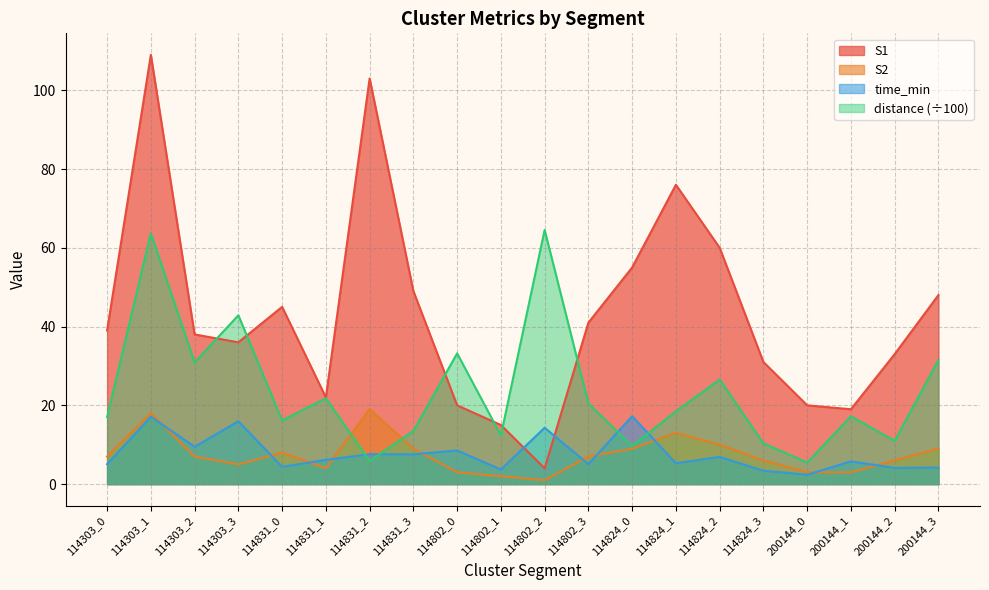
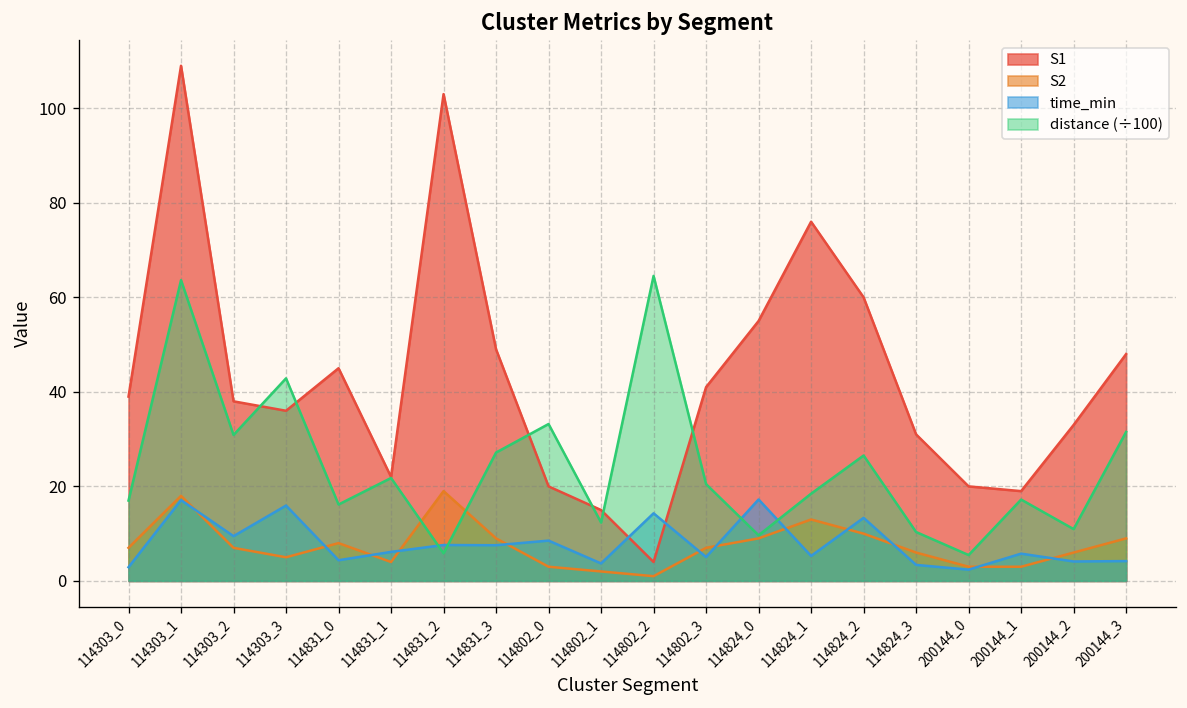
  {
    "time_min": {
-     "114303_0": 5,
+     "114303_0": 3,
      "114303_1": 17,
      "114303_2": 9,
      "114303_3": 16,
      "114831_0": 4,
      "114831_1": 6,
      "114831_2": 8,
      "114831_3": 8,
      "114802_0": 9,
      "114802_1": 4,
      "114802_2": 14,
      "114802_3": 5,
      "114824_0": 17,
      "114824_1": 5,
-     "114824_2": 7,
+     "114824_2": 13,
      "114824_3": 3,
      "200144_1": 6,
      "200144_2": 4,
      "200144_3": 4
    },
    "distance (÷100)": {
      "114303_0": 17,
      "114303_1": 64,
      "114303_2": 31,
      "114303_3": 43,
      "114831_0": 16,
      "114831_2": 6,
-     "114831_3": 13,
+     "114831_3": 27,
      "114802_0": 33,
      "114802_1": 12,
      "114802_2": 65,
      "114802_3": 20,
      "114824_1": 18,
      "114824_2": 27,
      "114824_3": 10,
      "200144_0": 5,
      "200144_1": 17,
      "200144_2": 11,
      "200144_3": 32
    }
  }
